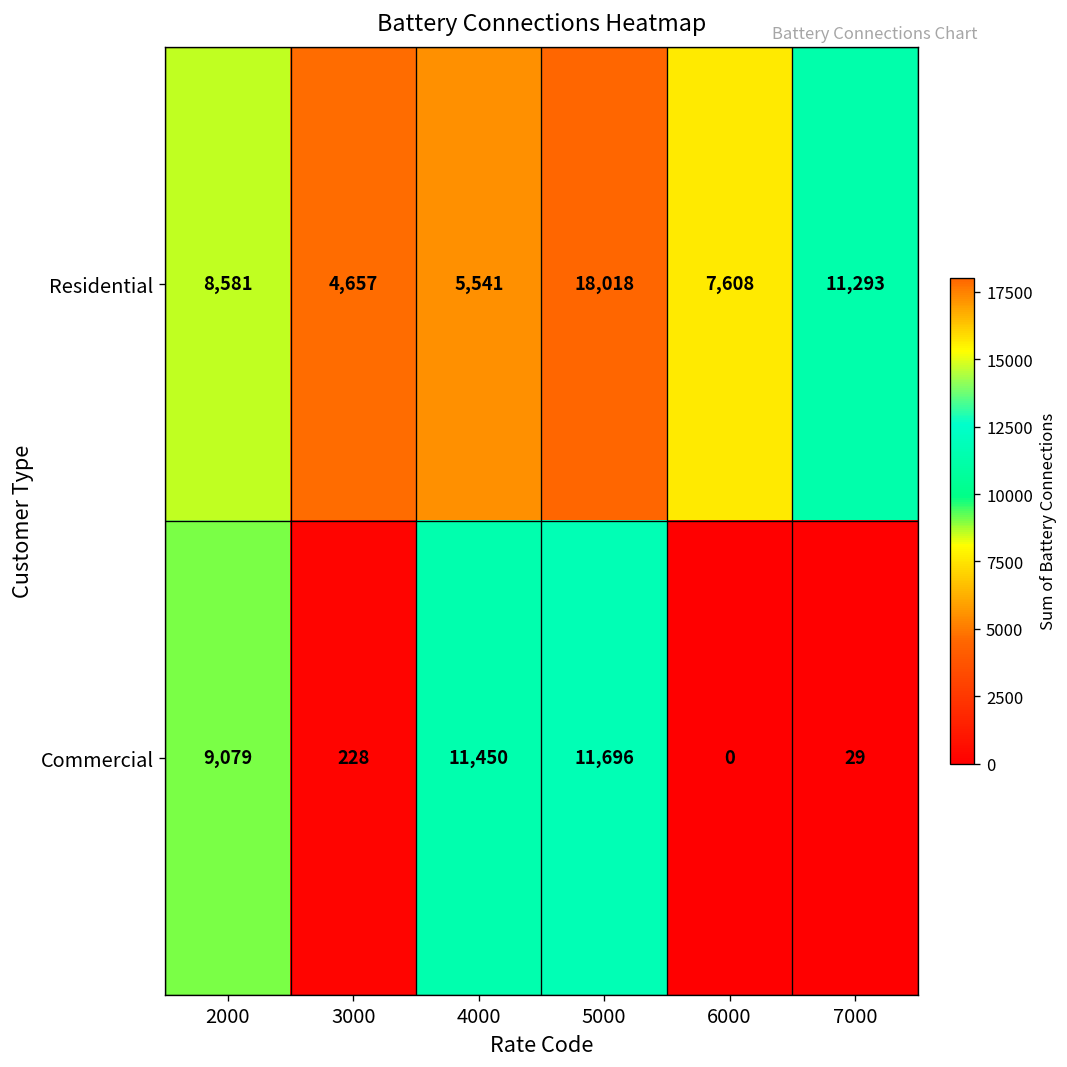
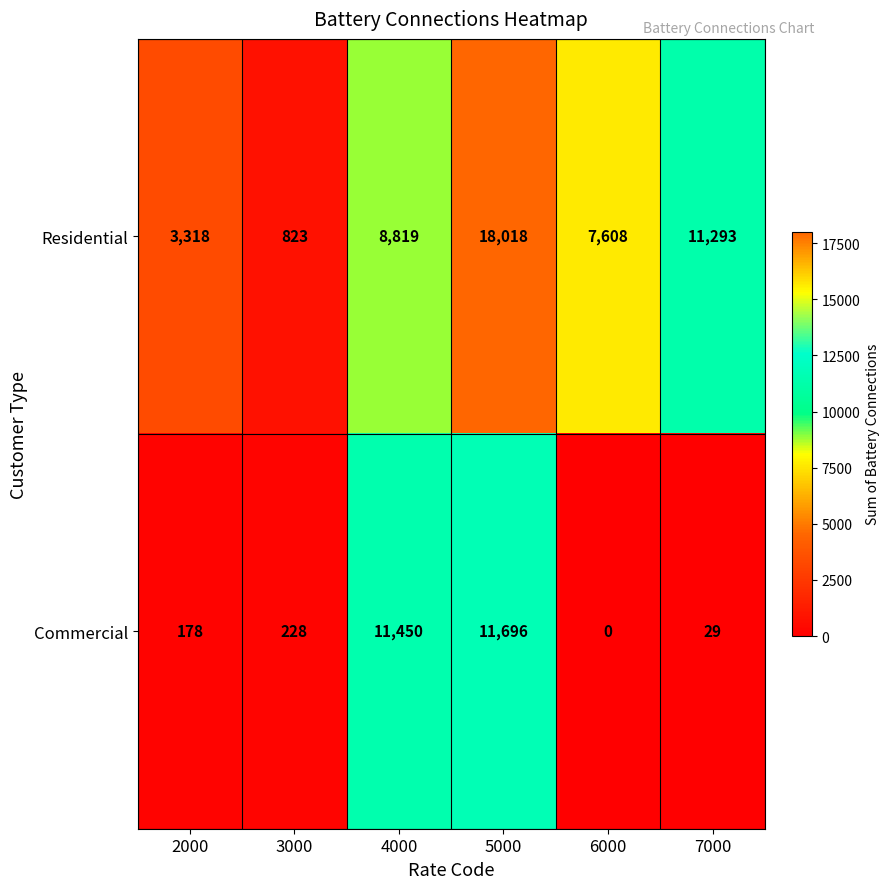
  {
    "Residential": {
-     "2000": "8,581",
-     "3000": "4,657",
-     "4000": "5,541",
+     "2000": "3,318",
+     "3000": "823",
+     "4000": "8,819",
      "5000": "18,018",
      "6000": "7,608",
      "7000": "11,293"
    },
    "Commercial": {
-     "2000": "9,079",
+     "2000": "178",
      "3000": "228",
      "4000": "11,450",
      "5000": "11,696",
      "6000": "0",
      "7000": "29"
    }
  }
